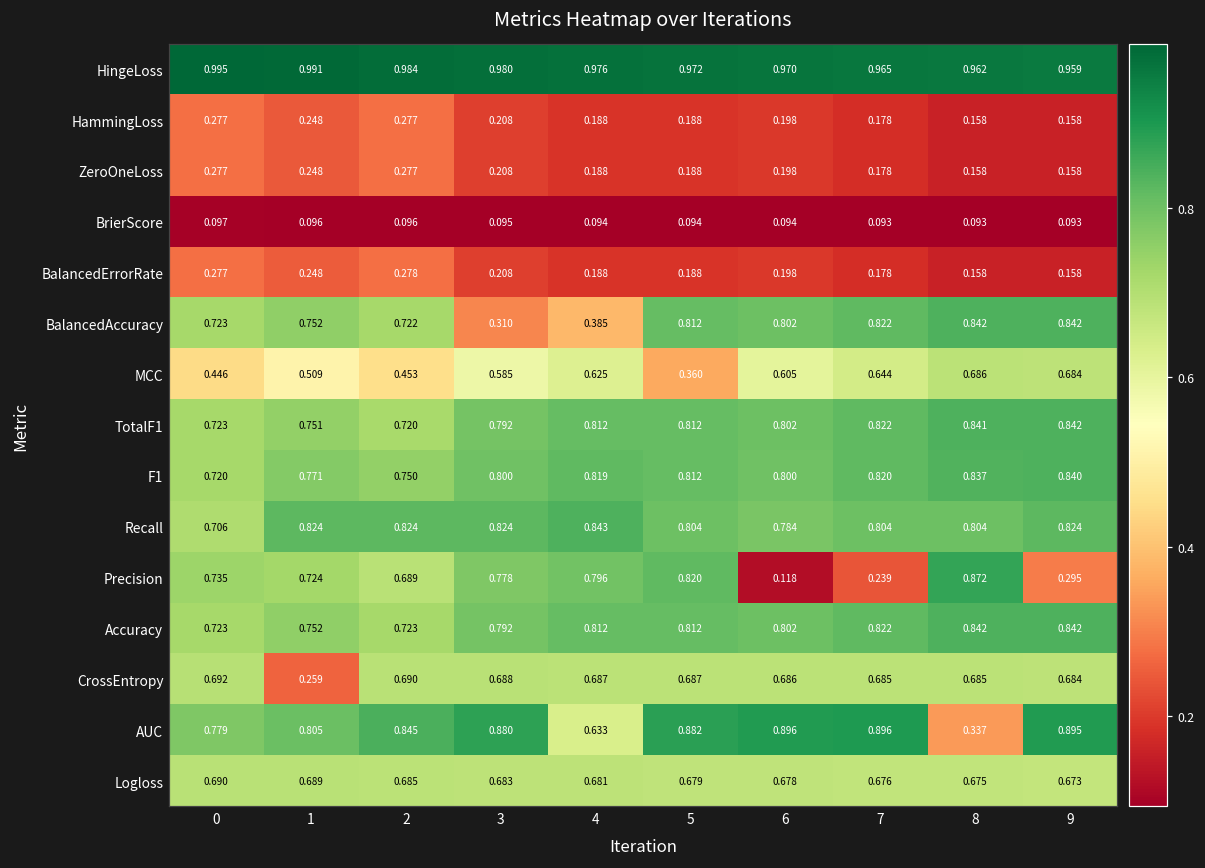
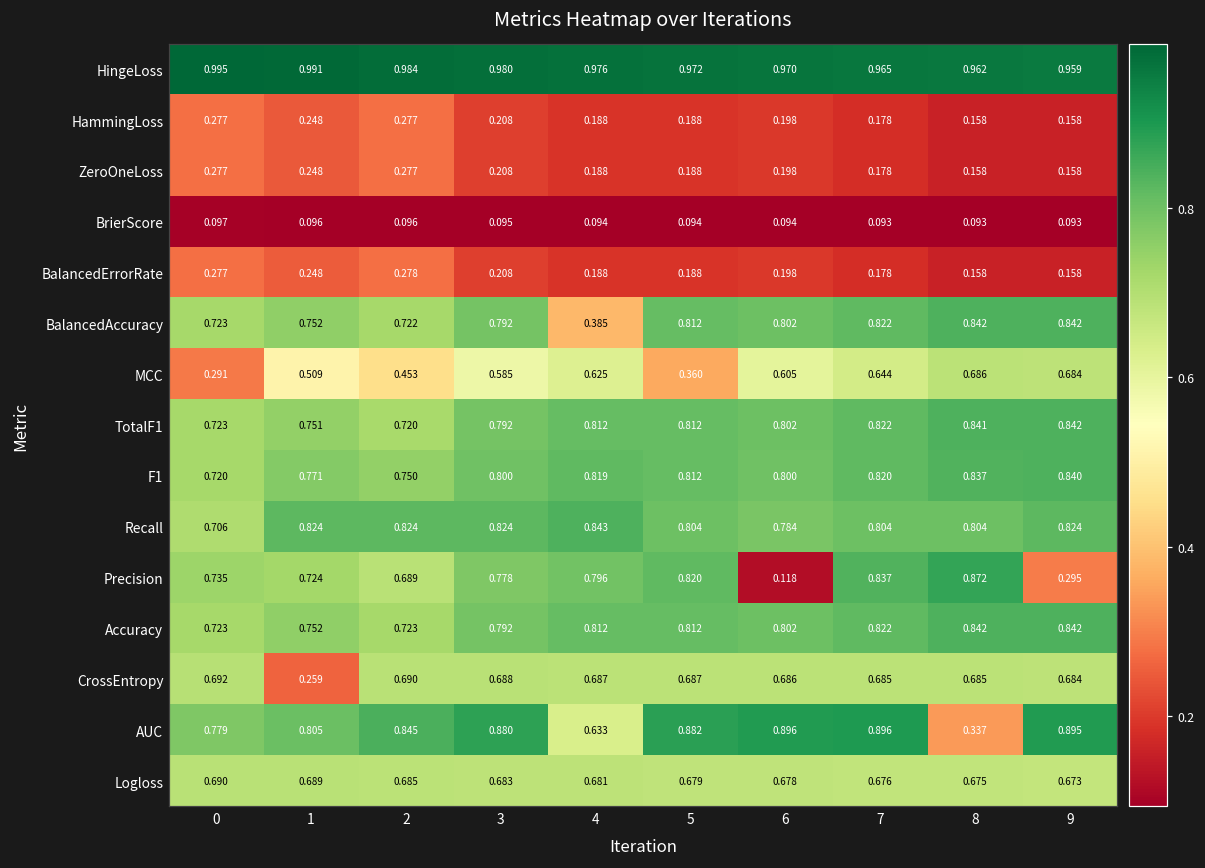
  {
    "HingeLoss": {
      "0": 0.995,
      "1": 0.991,
      "2": 0.984,
      "3": 0.980,
      "4": 0.976,
      "5": 0.972,
      "6": 0.970,
      "7": 0.965,
      "8": 0.962,
      "9": 0.959
    },
    "HammingLoss": {
      "0": 0.277,
      "1": 0.248,
      "2": 0.277,
      "3": 0.208,
      "4": 0.188,
      "5": 0.188,
      "6": 0.198,
      "7": 0.178,
      "8": 0.158,
      "9": 0.158
    },
    "ZeroOneLoss": {
      "0": 0.277,
      "1": 0.248,
      "2": 0.277,
      "3": 0.208,
      "4": 0.188,
      "5": 0.188,
      "6": 0.198,
      "7": 0.178,
      "8": 0.158,
      "9": 0.158
    },
    "BrierScore": {
      "0": 0.097,
      "1": 0.096,
      "2": 0.096,
      "3": 0.095,
      "4": 0.094,
      "5": 0.094,
      "6": 0.094,
      "7": 0.093,
      "8": 0.093,
      "9": 0.093
    },
    "BalancedErrorRate": {
      "0": 0.277,
      "1": 0.248,
      "2": 0.278,
      "3": 0.208,
      "4": 0.188,
      "5": 0.188,
      "6": 0.198,
      "7": 0.178,
      "8": 0.158,
      "9": 0.158
    },
    "BalancedAccuracy": {
      "0": 0.723,
      "1": 0.752,
      "2": 0.722,
-     "3": 0.310,
+     "3": 0.792,
      "4": 0.385,
      "5": 0.812,
      "6": 0.802,
      "7": 0.822,
      "8": 0.842,
      "9": 0.842
    },
    "MCC": {
-     "0": 0.446,
+     "0": 0.291,
      "1": 0.509,
      "2": 0.453,
      "3": 0.585,
      "4": 0.625,
      "5": 0.360,
      "6": 0.605,
      "7": 0.644,
      "8": 0.686,
      "9": 0.684
    },
    "TotalF1": {
      "0": 0.723,
      "1": 0.751,
      "2": 0.720,
      "3": 0.792,
      "4": 0.812,
      "5": 0.812,
      "6": 0.802,
      "7": 0.822,
      "8": 0.841,
      "9": 0.842
    },
    "F1": {
      "0": 0.720,
      "1": 0.771,
      "2": 0.750,
      "3": 0.800,
      "4": 0.819,
      "5": 0.812,
      "6": 0.800,
      "7": 0.820,
      "8": 0.837,
      "9": 0.840
    },
    "Recall": {
      "0": 0.706,
      "1": 0.824,
      "2": 0.824,
      "3": 0.824,
      "4": 0.843,
      "5": 0.804,
      "6": 0.784,
      "7": 0.804,
      "8": 0.804,
      "9": 0.824
    },
    "Precision": {
      "0": 0.735,
      "1": 0.724,
      "2": 0.689,
      "3": 0.778,
      "4": 0.796,
      "5": 0.820,
      "6": 0.118,
-     "7": 0.239,
+     "7": 0.837,
      "8": 0.872,
      "9": 0.295
    },
    "Accuracy": {
      "0": 0.723,
      "1": 0.752,
      "2": 0.723,
      "3": 0.792,
      "4": 0.812,
      "5": 0.812,
      "6": 0.802,
      "7": 0.822,
      "8": 0.842,
      "9": 0.842
    },
    "CrossEntropy": {
      "0": 0.692,
      "1": 0.259,
      "2": 0.690,
      "3": 0.688,
      "4": 0.687,
      "5": 0.687,
      "6": 0.686,
      "7": 0.685,
      "8": 0.685,
      "9": 0.684
    },
    "AUC": {
      "0": 0.779,
      "1": 0.805,
      "2": 0.845,
      "3": 0.880,
      "4": 0.633,
      "5": 0.882,
      "6": 0.896,
      "7": 0.896,
      "8": 0.337,
      "9": 0.895
    },
    "Logloss": {
      "0": 0.690,
      "1": 0.689,
      "2": 0.685,
      "3": 0.683,
      "4": 0.681,
      "5": 0.679,
      "6": 0.678,
      "7": 0.676,
      "8": 0.675,
      "9": 0.673
    }
  }
